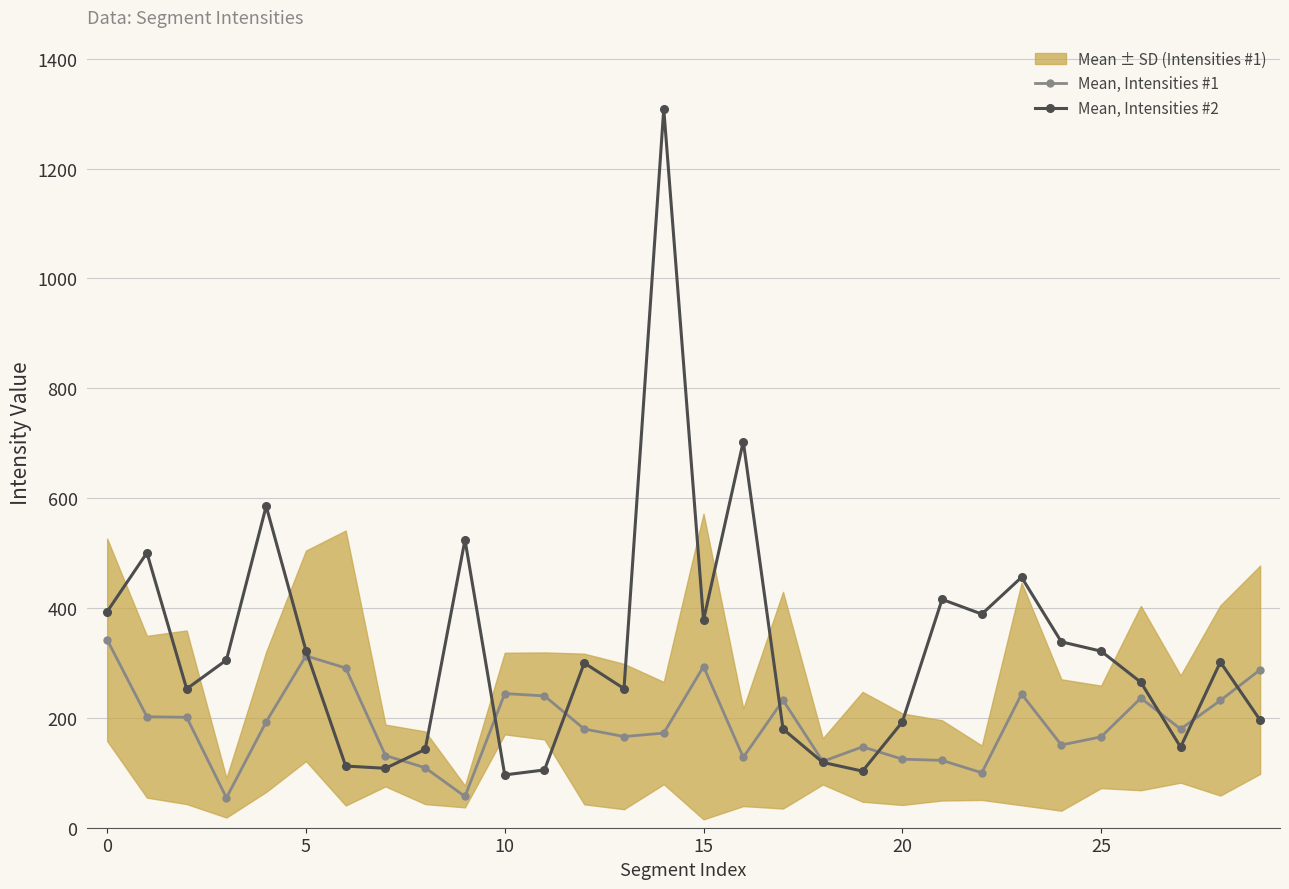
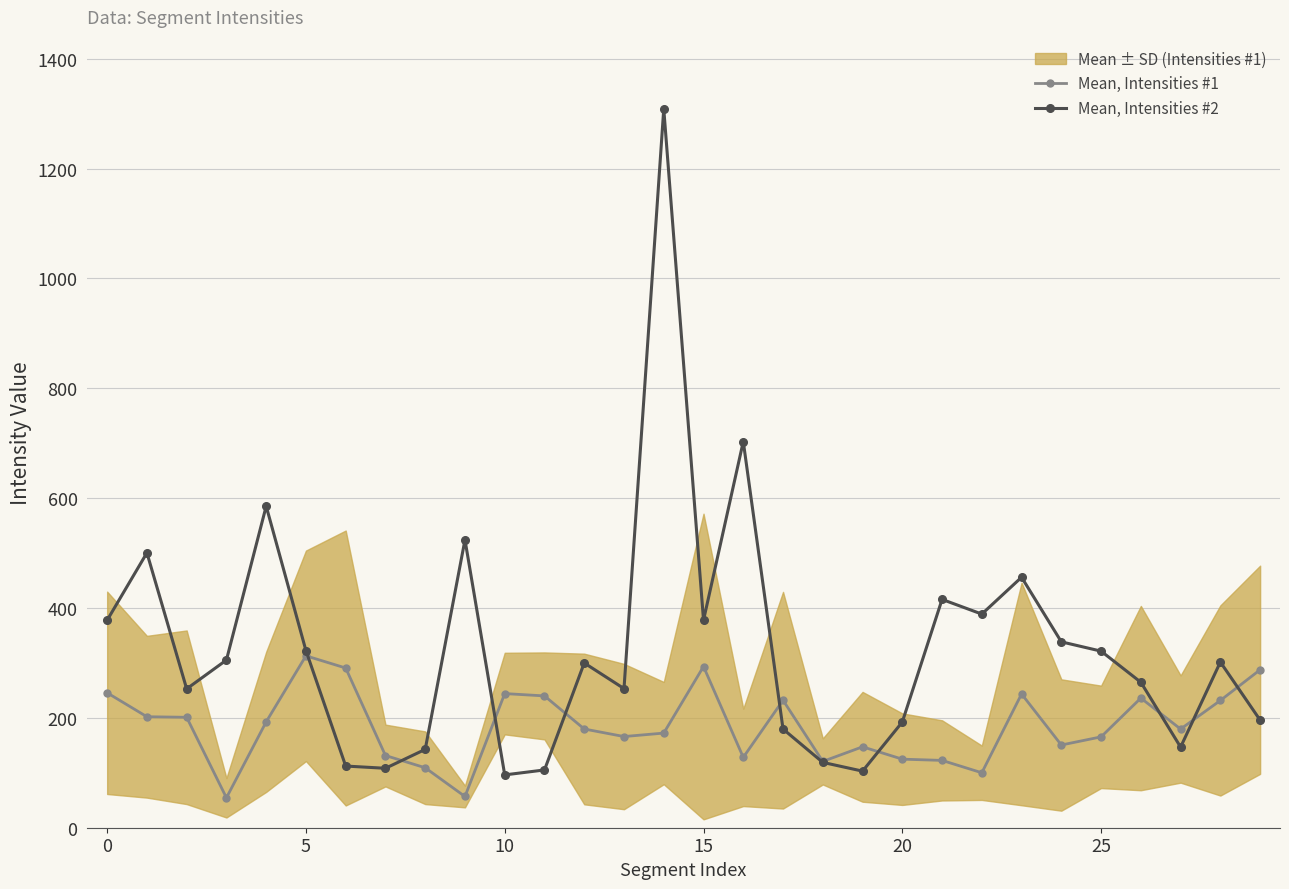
  {
    "Mean, Intensities #1": {
-     "0": 340,
+     "0": 250,
      "5": 310,
      "10": 240,
      "15": 290,
      "20": 120,
      "25": 170
    },
    "Mean, Intensities #2": {
-     "0": 390,
+     "0": 380,
      "5": 320,
      "10": 100,
      "15": 380,
      "20": 190,
      "25": 320
    }
  }
